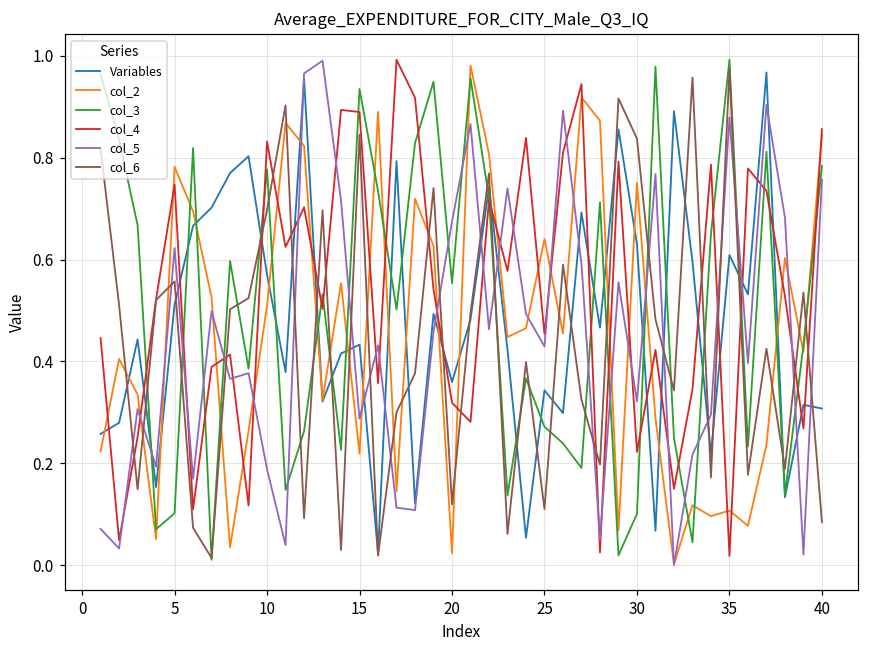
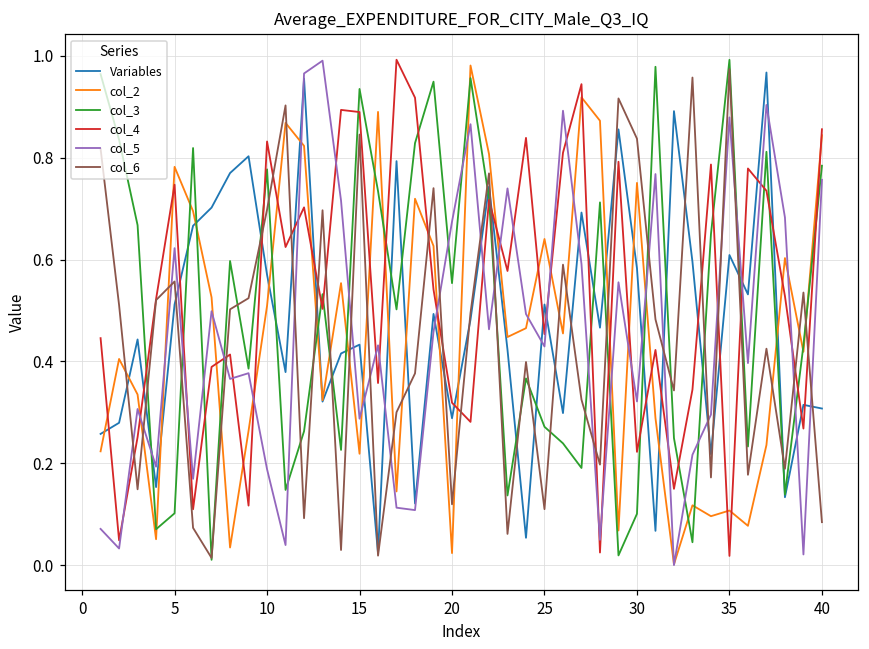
  {
    "Variables": {
      "5": 0.51,
      "10": 0.57,
      "15": 0.43,
-     "20": 0.36,
-     "25": 0.34,
-     "30": 0.63,
+     "20": 0.29,
+     "25": 0.51,
+     "30": 0.58,
      "35": 0.61,
      "40": 0.31
    },
    "col_2": {
      "5": 0.78,
      "10": 0.51,
      "15": 0.22,
      "20": 0.02,
      "25": 0.64,
      "30": 0.75,
      "35": 0.11,
      "40": 0.84
    },
    "col_3": {
      "5": 0.10,
      "10": 0.78,
      "15": 0.93,
      "20": 0.55,
      "25": 0.27,
      "30": 0.10,
      "35": 0.99,
      "40": 0.78
    },
    "col_4": {
      "5": 0.75,
      "10": 0.83,
      "15": 0.89,
      "20": 0.32,
      "25": 0.45,
      "30": 0.22,
      "35": 0.02,
      "40": 0.86
    },
    "col_5": {
      "5": 0.62,
      "10": 0.19,
      "15": 0.29,
      "20": 0.67,
      "25": 0.43,
      "30": 0.32,
      "35": 0.88,
      "40": 0.76
    },
    "col_6": {
      "5": 0.56,
      "10": 0.70,
      "15": 0.85,
      "20": 0.12,
      "25": 0.11,
      "30": 0.84,
      "35": 0.97,
      "40": 0.08
    }
  }
